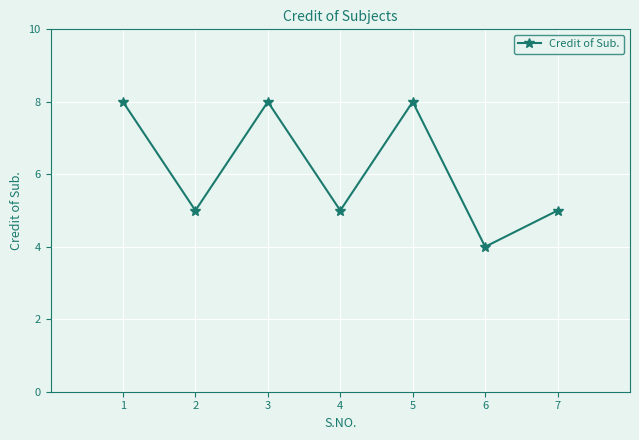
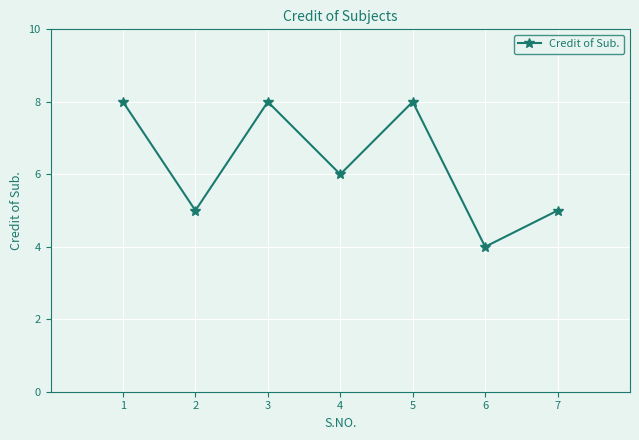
  {
    "1": 8,
    "2": 5,
    "3": 8,
-   "4": 5,
+   "4": 6,
    "5": 8,
    "6": 4,
    "7": 5
  }
